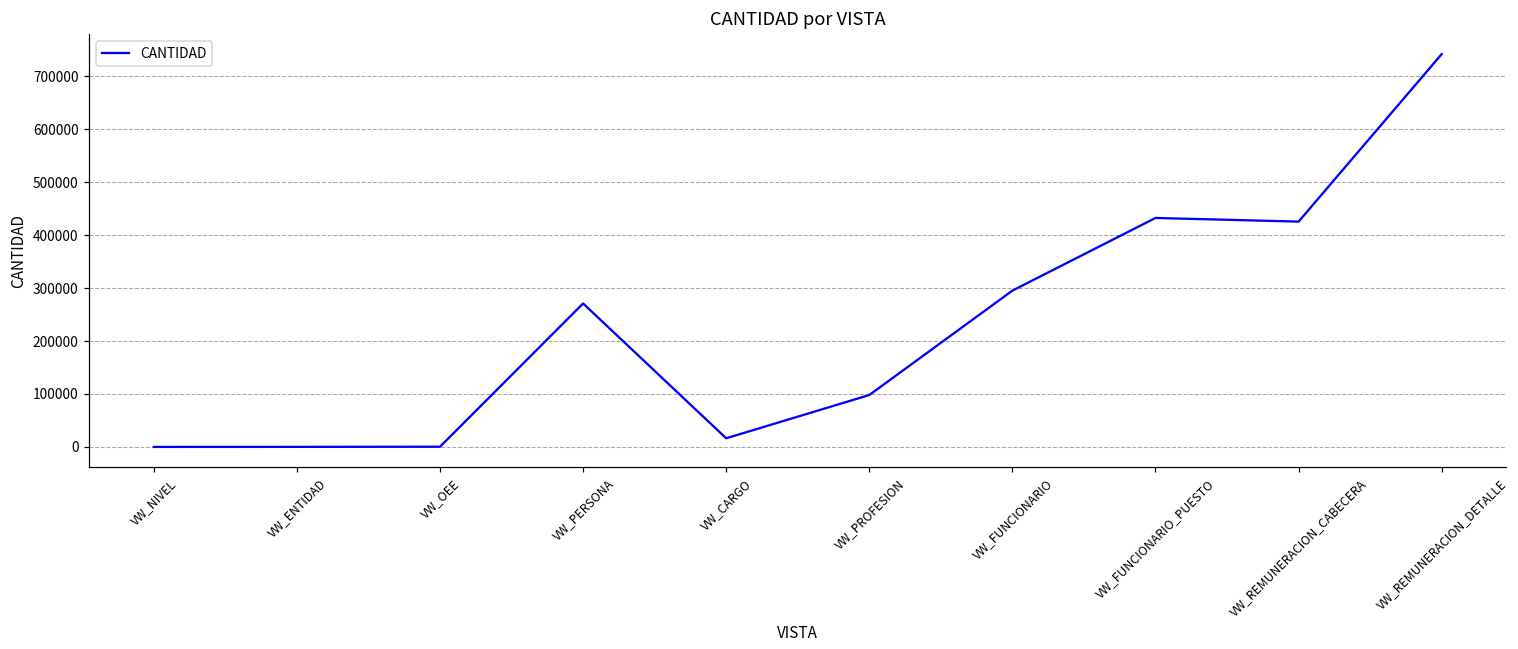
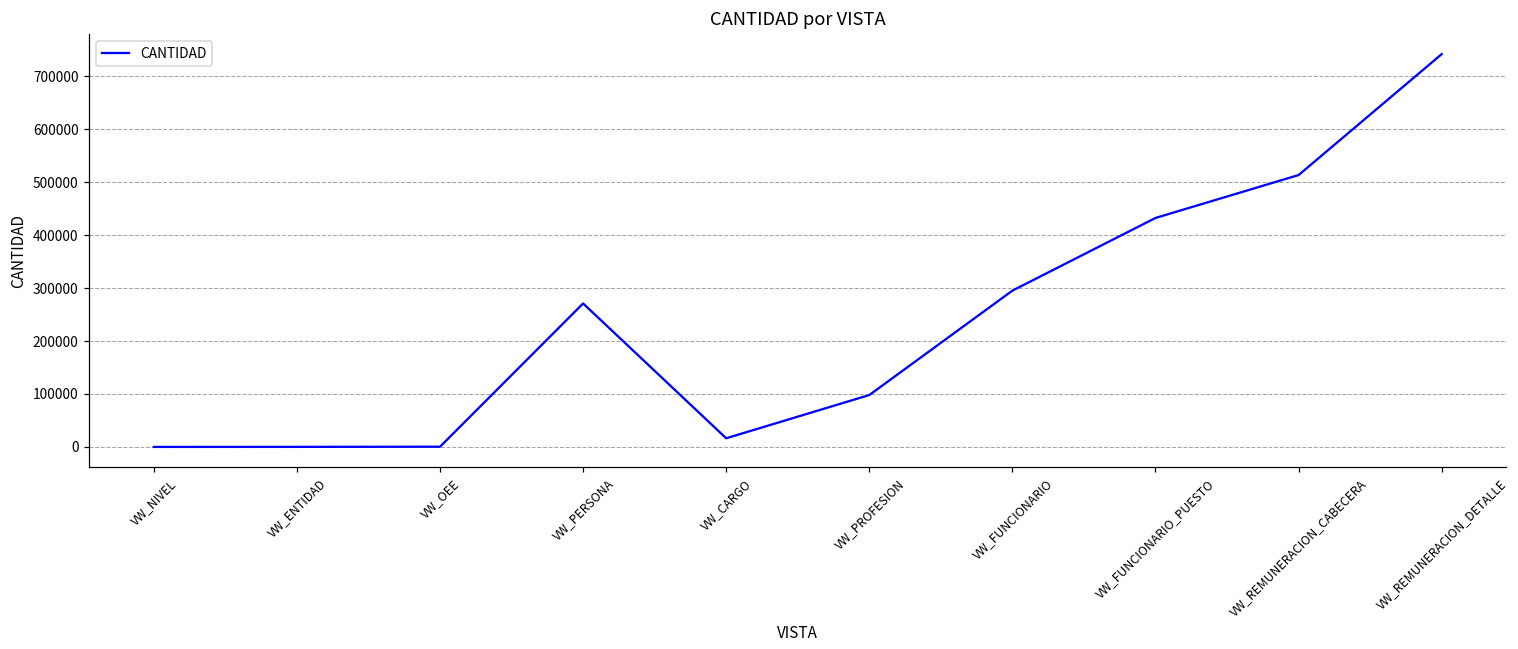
  {
    "VW_NIVEL": 0,
    "VW_ENTIDAD": 0,
    "VW_OEE": 0,
    "VW_PERSONA": 270000,
    "VW_CARGO": 20000,
    "VW_PROFESION": 100000,
    "VW_FUNCIONARIO": 300000,
    "VW_FUNCIONARIO_PUESTO": 430000,
-   "VW_REMUNERACION_CABECERA": 430000,
+   "VW_REMUNERACION_CABECERA": 510000,
    "VW_REMUNERACION_DETALLE": 740000
  }
